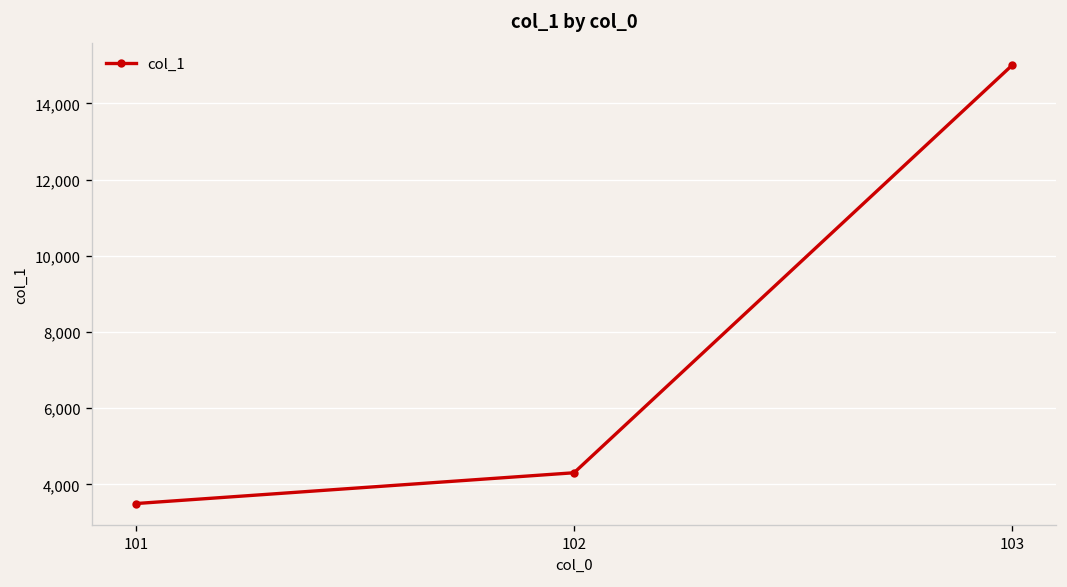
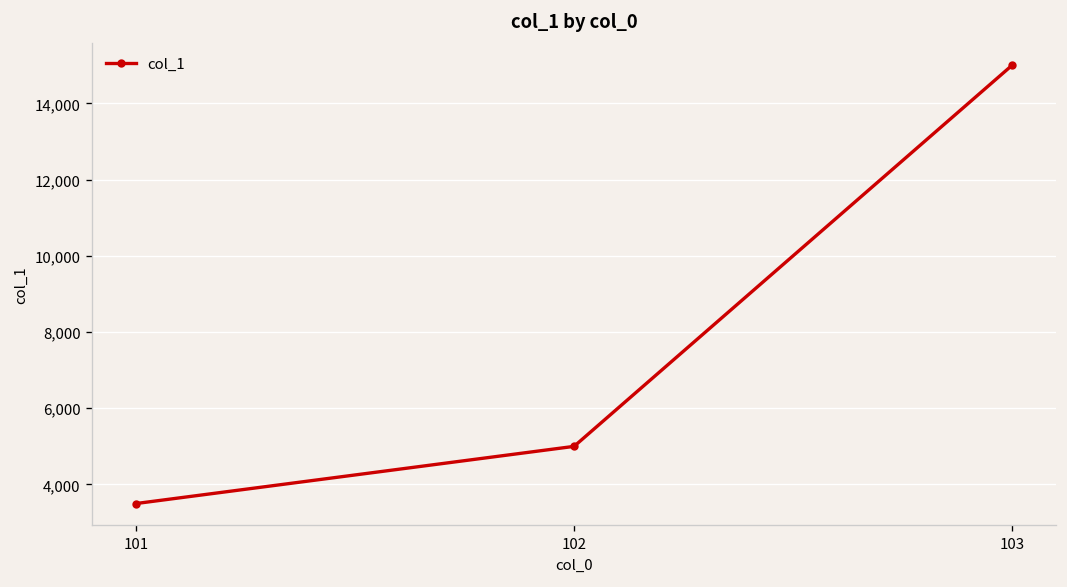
  {
    "101": "3,500",
-   "102": "4,300",
+   "102": "5,000",
    "103": "15,000"
  }
